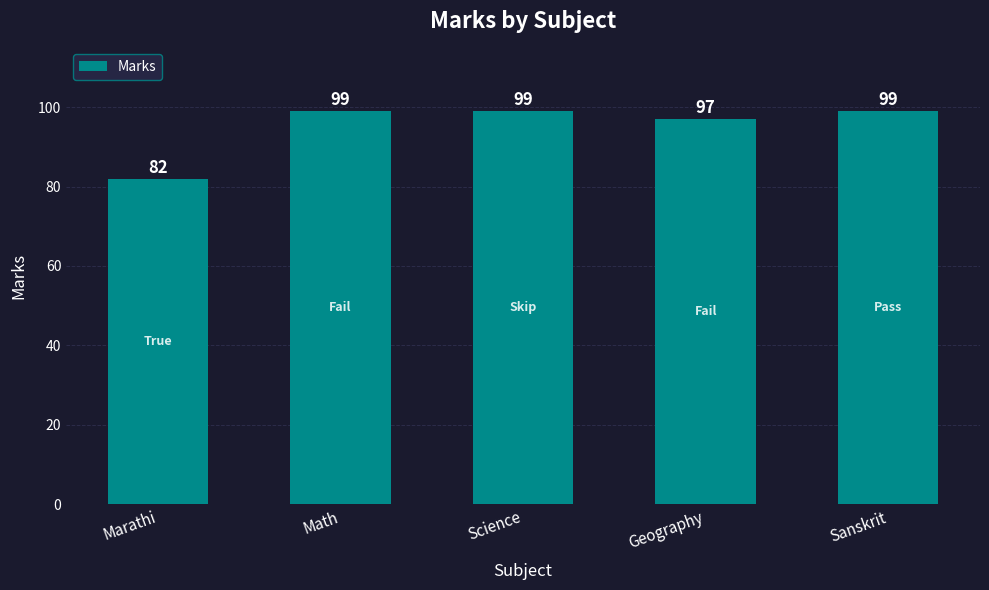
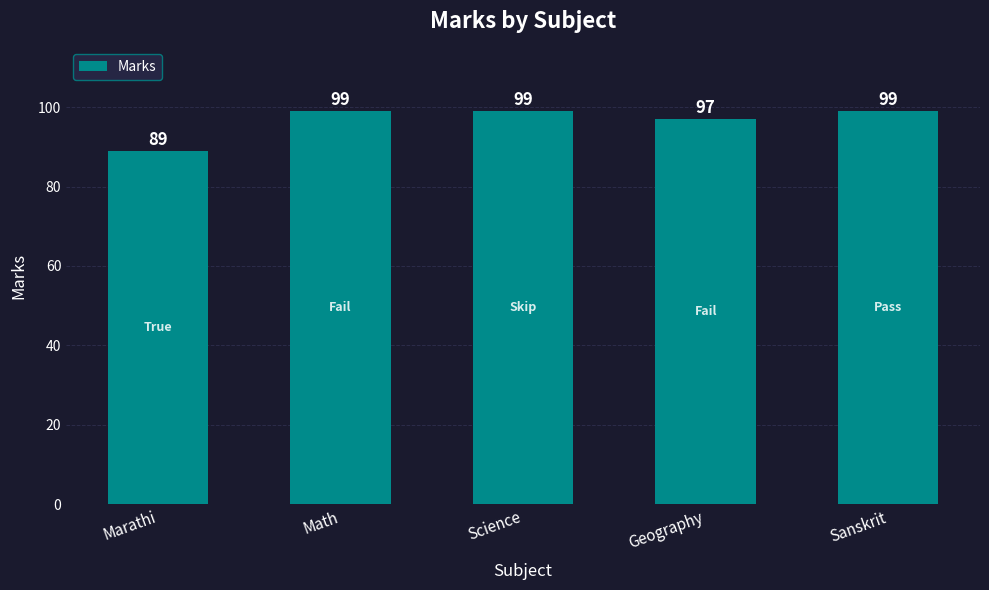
  {
-   "Marathi": 82,
+   "Marathi": 89,
    "Math": 99,
    "Science": 99,
    "Geography": 97,
    "Sanskrit": 99
  }
